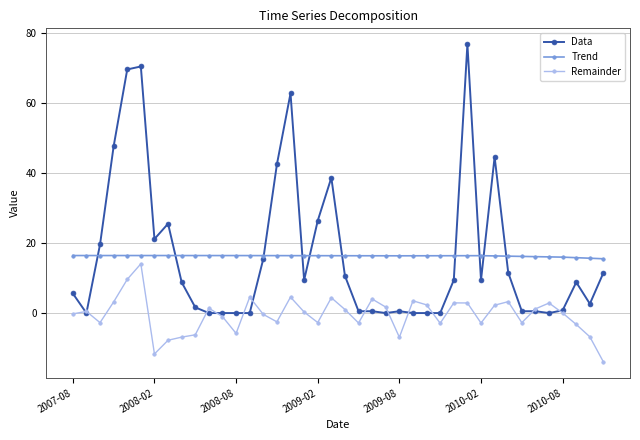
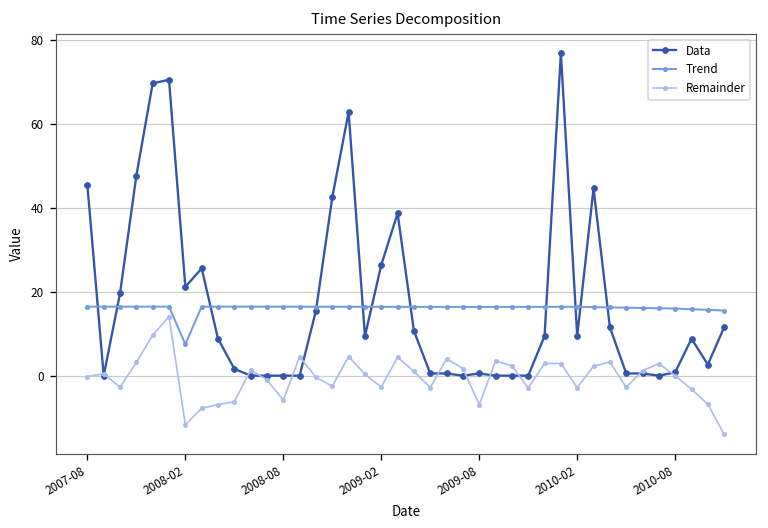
  {
    "Data": {
-     "2007-08": 6,
+     "2007-08": 45,
      "2008-02": 21,
      "2008-08": 0,
      "2009-02": 26,
      "2009-08": 1,
      "2010-02": 9,
      "2010-08": 1
    },
    "Trend": {
      "2007-08": 16,
-     "2008-02": 16,
+     "2008-02": 7,
      "2008-08": 16,
      "2009-02": 16,
      "2009-08": 16,
      "2010-02": 16,
      "2010-08": 16
    },
    "Remainder": {
      "2007-08": 0,
      "2008-02": -12,
      "2008-08": -6,
      "2009-02": -3,
      "2009-08": -7,
      "2010-02": -3,
      "2010-08": 0
    }
  }
